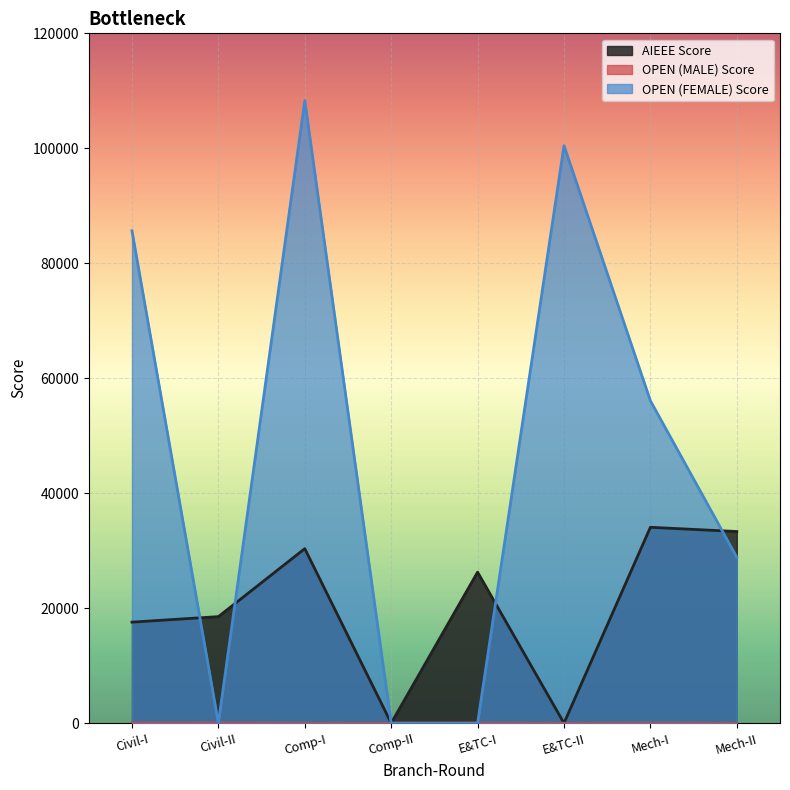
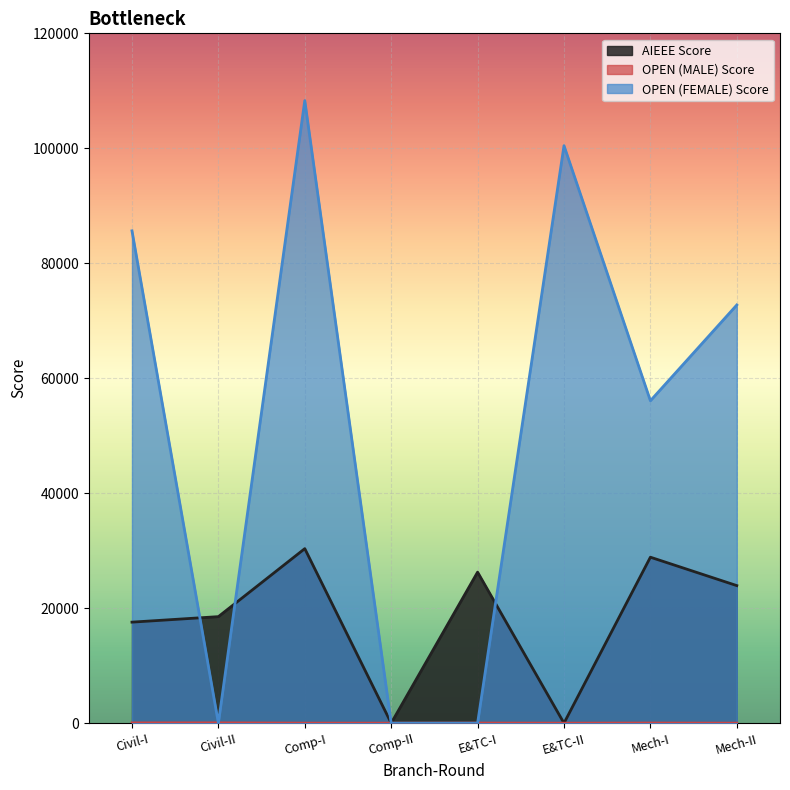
  {
    "AIEEE Score": {
      "Civil-I": 18000,
      "Civil-II": 19000,
      "Comp-I": 30000,
      "E&TC-I": 26000,
-     "Mech-I": 34000,
-     "Mech-II": 33000
+     "Mech-I": 29000,
+     "Mech-II": 24000
    },
    "OPEN (MALE) Score": {
      "Civil-I": 0,
      "Comp-I": 0,
      "Mech-I": 0,
      "Mech-II": 0
    },
    "OPEN (FEMALE) Score": {
      "Civil-I": 86000,
      "Comp-I": 108000,
      "E&TC-II": 100000,
      "Mech-I": 56000,
-     "Mech-II": 29000
+     "Mech-II": 73000
    }
  }
